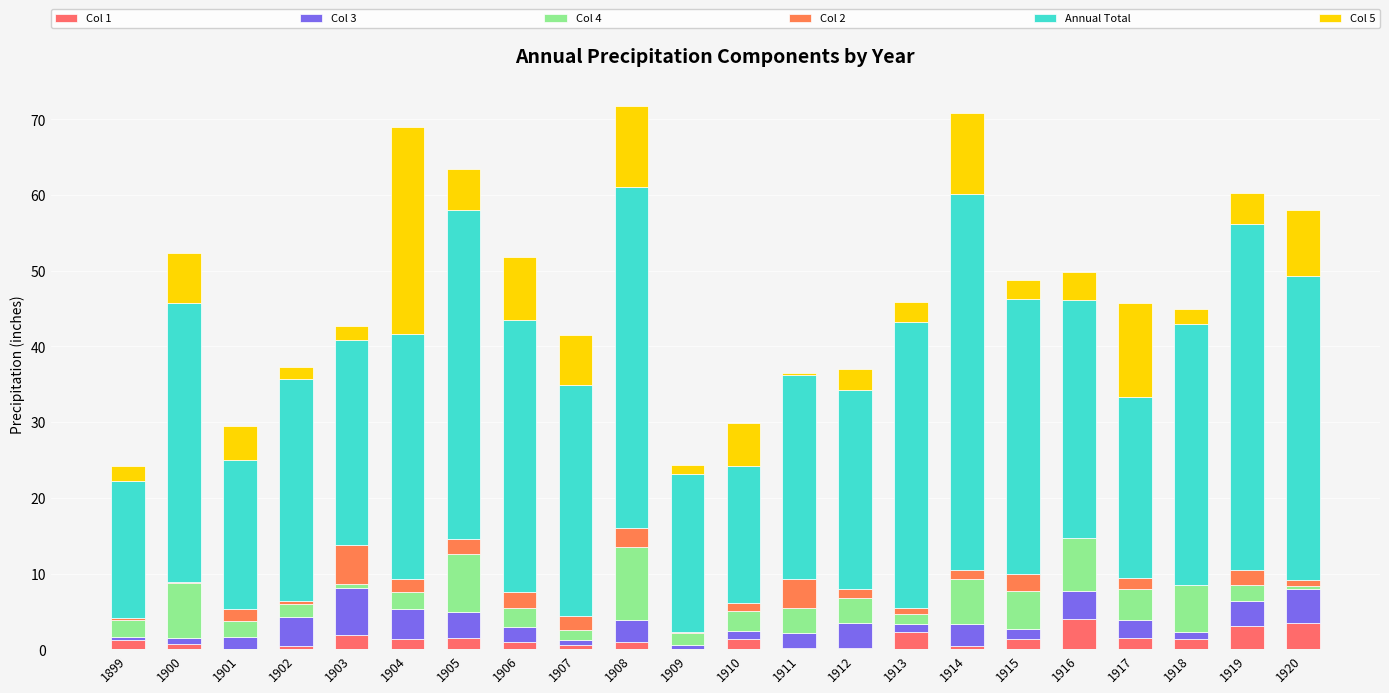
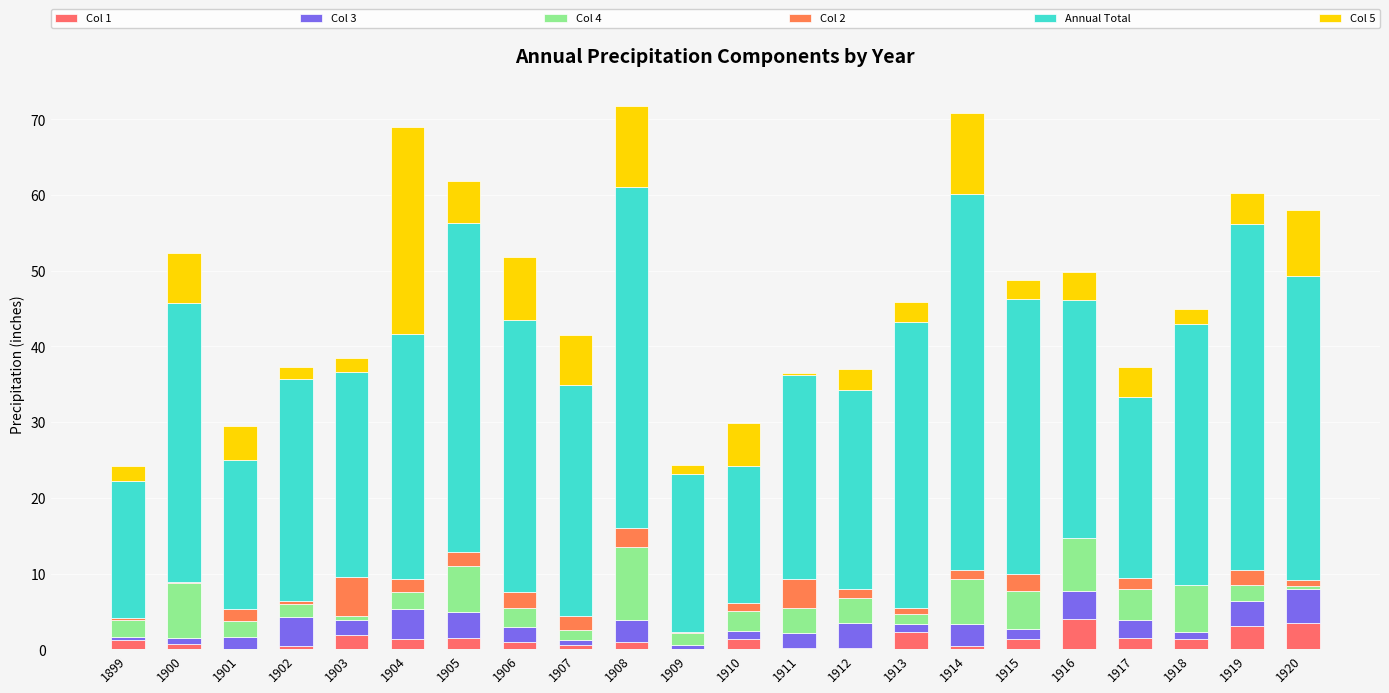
  {
    "Col 3": {
      "1900": 1,
      "1901": 2,
      "1902": 4,
-     "1903": 6,
+     "1903": 2,
      "1904": 4,
      "1905": 3,
      "1906": 2,
      "1907": 1,
      "1908": 3,
      "1909": 0,
      "1910": 1,
      "1911": 2,
      "1912": 3,
      "1913": 1,
      "1914": 3,
      "1915": 1,
      "1916": 4,
      "1917": 2,
      "1918": 1,
      "1919": 3,
      "1920": 4
    },
    "Col 4": {
      "1899": 2,
      "1900": 7,
      "1901": 2,
      "1902": 2,
      "1903": 1,
      "1904": 2,
-     "1905": 8,
+     "1905": 6,
      "1906": 3,
      "1907": 1,
      "1908": 10,
      "1909": 2,
      "1910": 3,
      "1911": 3,
      "1912": 3,
      "1913": 1,
      "1914": 6,
      "1915": 5,
      "1916": 7,
      "1917": 4,
      "1918": 6,
      "1919": 2,
      "1920": 1
    },
    "Annual Total": {
      "1899": 18,
      "1900": 37,
      "1901": 20,
      "1902": 29,
      "1903": 27,
      "1904": 32,
      "1905": 43,
      "1906": 36,
      "1907": 31,
      "1908": 45,
      "1909": 21,
      "1910": 18,
      "1911": 27,
      "1912": 26,
      "1913": 38,
      "1914": 50,
      "1915": 36,
      "1916": 31,
      "1917": 24,
      "1918": 34,
      "1919": 46,
      "1920": 40
    },
    "Col 5": {
      "1899": 2,
      "1900": 7,
      "1901": 5,
      "1902": 2,
      "1903": 2,
      "1904": 27,
      "1905": 5,
      "1906": 8,
      "1907": 7,
      "1908": 11,
      "1909": 1,
      "1910": 6,
      "1912": 3,
      "1913": 3,
      "1914": 11,
      "1915": 2,
      "1916": 4,
-     "1917": 12,
+     "1917": 4,
      "1918": 2,
      "1919": 4,
      "1920": 9
    }
  }
